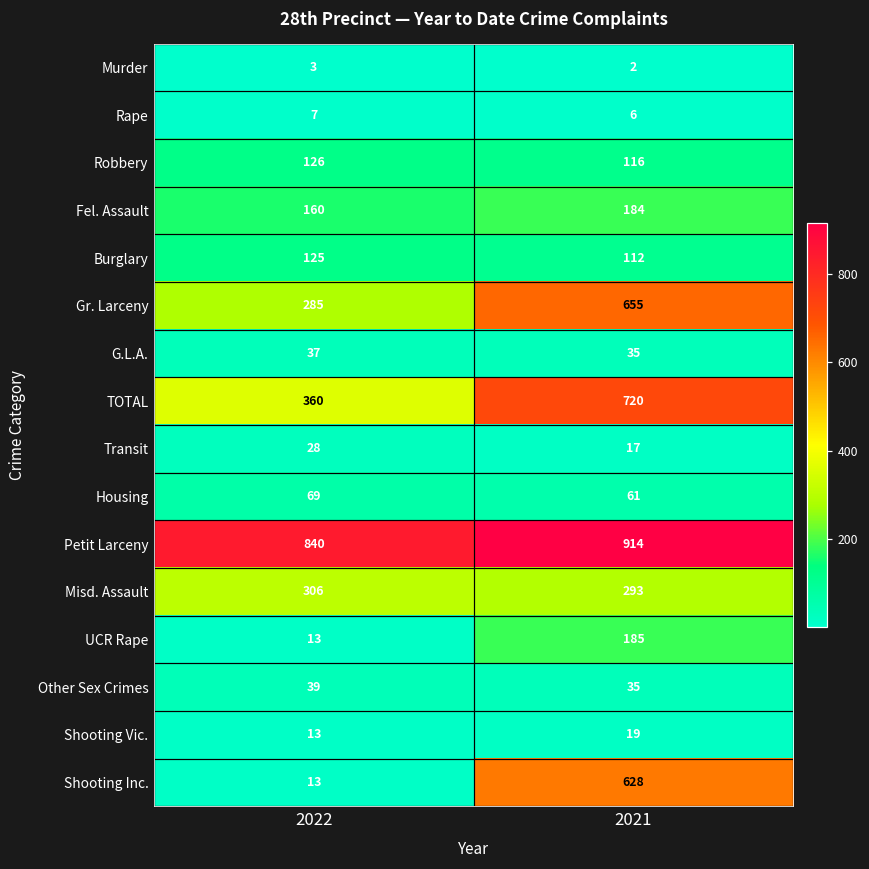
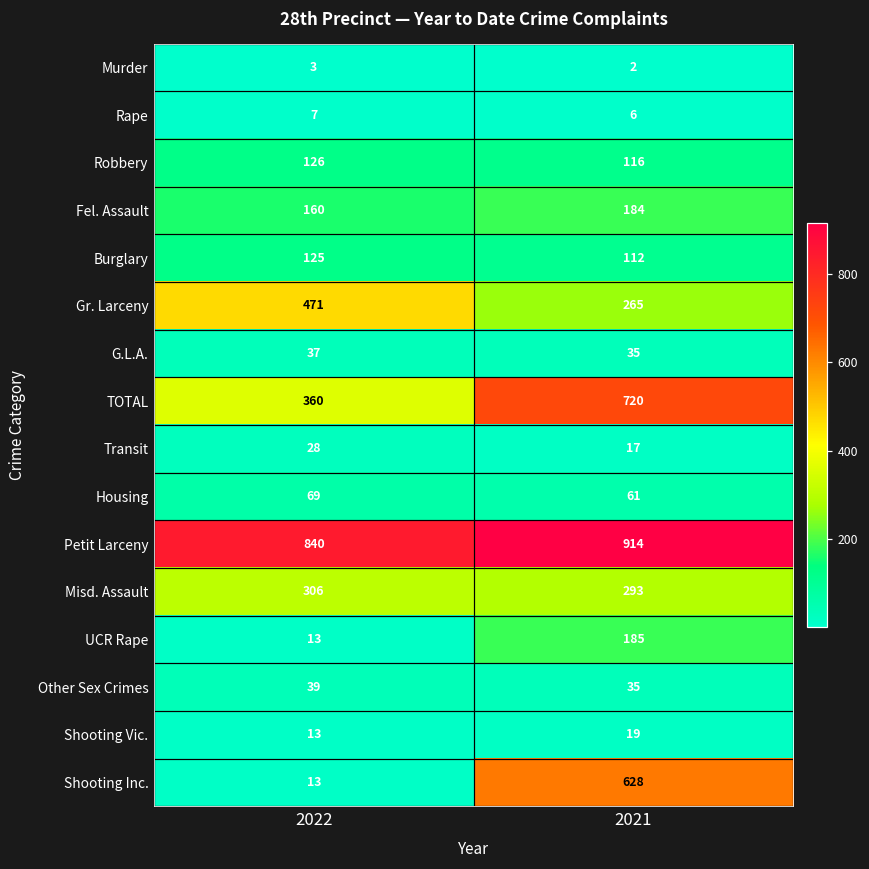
  {
    "Murder": {
      "2022": 3,
      "2021": 2
    },
    "Rape": {
      "2022": 7,
      "2021": 6
    },
    "Robbery": {
      "2022": 126,
      "2021": 116
    },
    "Fel. Assault": {
      "2022": 160,
      "2021": 184
    },
    "Burglary": {
      "2022": 125,
      "2021": 112
    },
    "Gr. Larceny": {
-     "2022": 285,
-     "2021": 655
+     "2022": 471,
+     "2021": 265
    },
    "G.L.A.": {
      "2022": 37,
      "2021": 35
    },
    "TOTAL": {
      "2022": 360,
      "2021": 720
    },
    "Transit": {
      "2022": 28,
      "2021": 17
    },
    "Housing": {
      "2022": 69,
      "2021": 61
    },
    "Petit Larceny": {
      "2022": 840,
      "2021": 914
    },
    "Misd. Assault": {
      "2022": 306,
      "2021": 293
    },
    "UCR Rape": {
      "2022": 13,
      "2021": 185
    },
    "Other Sex Crimes": {
      "2022": 39,
      "2021": 35
    },
    "Shooting Vic.": {
      "2022": 13,
      "2021": 19
    },
    "Shooting Inc.": {
      "2022": 13,
      "2021": 628
    }
  }
